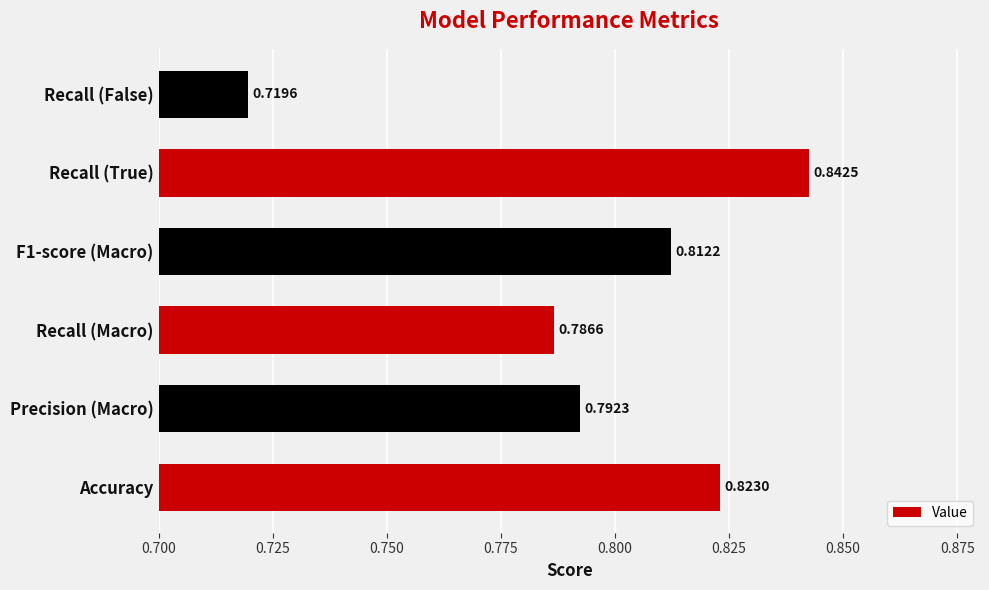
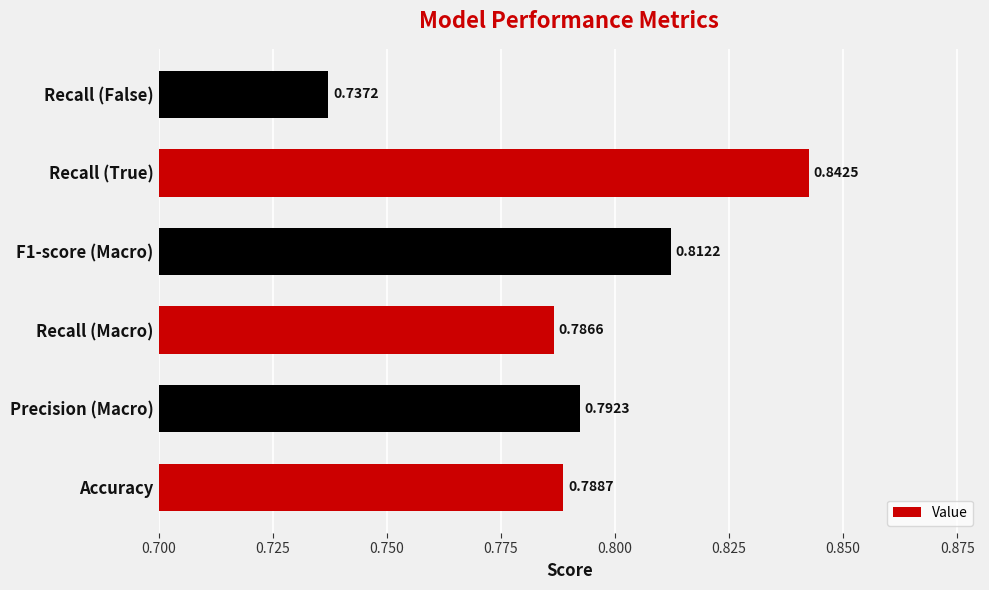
  {
-   "Recall (False)": 0.7196,
+   "Recall (False)": 0.7372,
    "Recall (True)": 0.8425,
    "F1-score (Macro)": 0.8122,
    "Recall (Macro)": 0.7866,
    "Precision (Macro)": 0.7923,
-   "Accuracy": 0.8230
+   "Accuracy": 0.7887
  }
